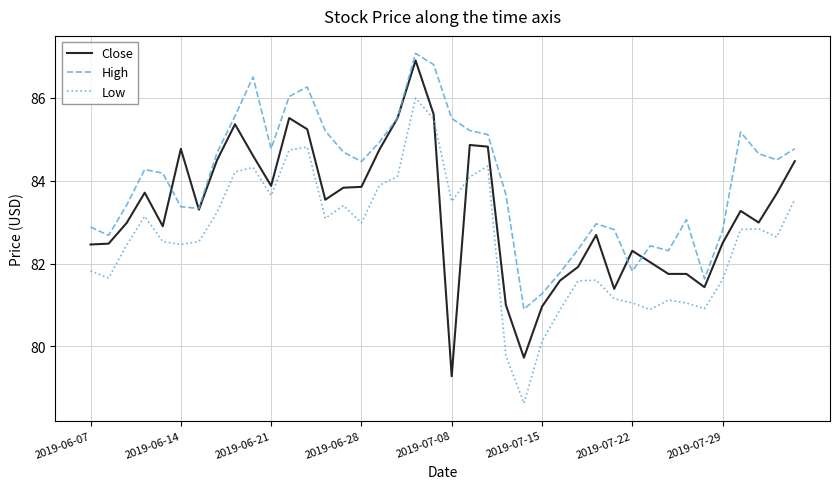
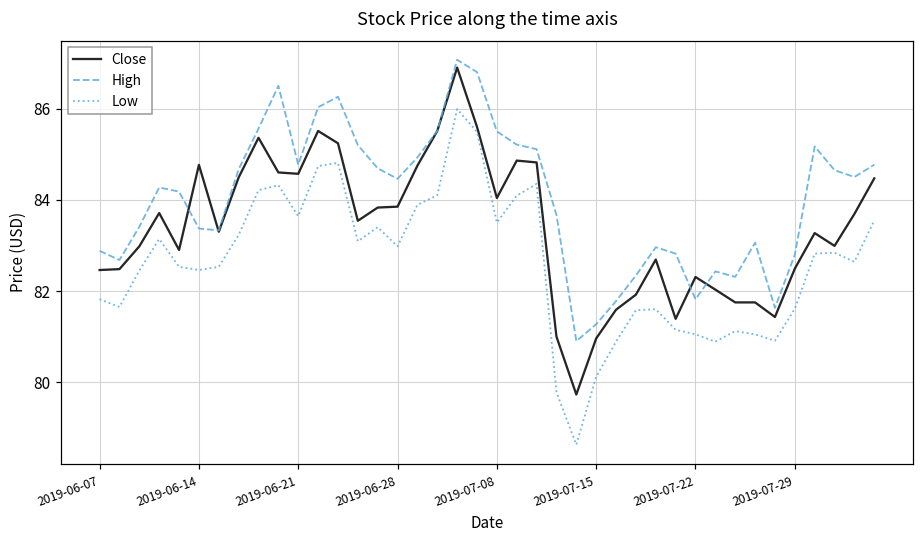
  {
    "Close": {
      "2019-06-07": 82.5,
      "2019-06-14": 84.8,
-     "2019-06-21": 83.9,
+     "2019-06-21": 84.6,
      "2019-06-28": 83.8,
-     "2019-07-08": 79.3,
+     "2019-07-08": 84.0,
      "2019-07-15": 81.0,
      "2019-07-22": 82.3,
      "2019-07-29": 82.5
    }
  }
